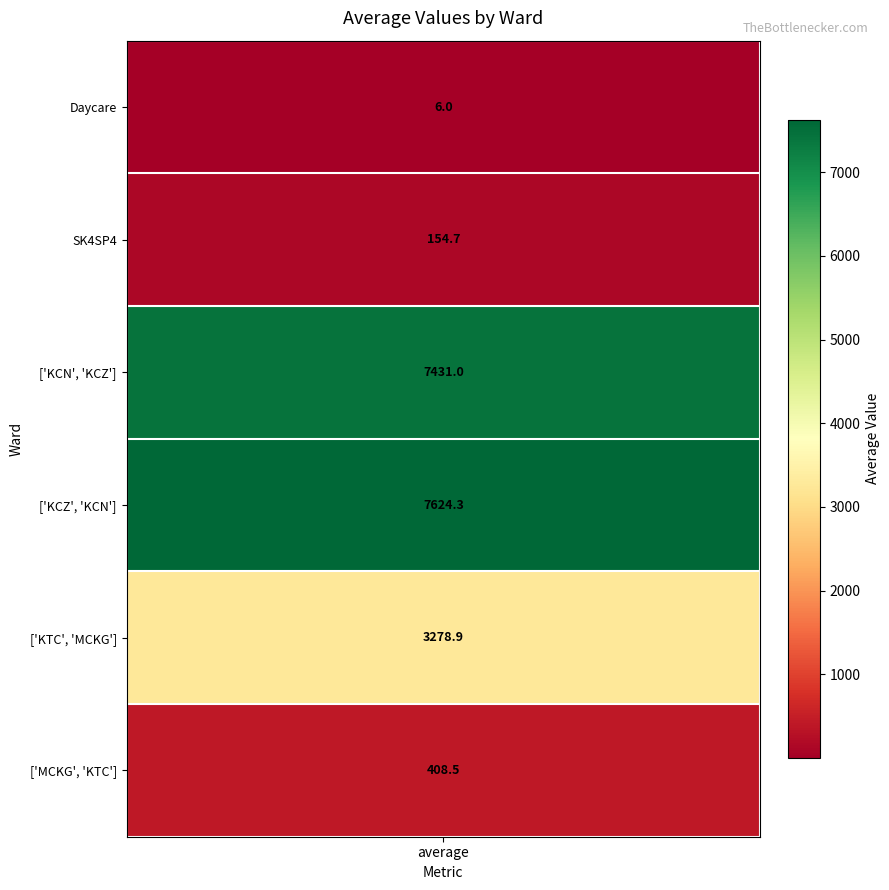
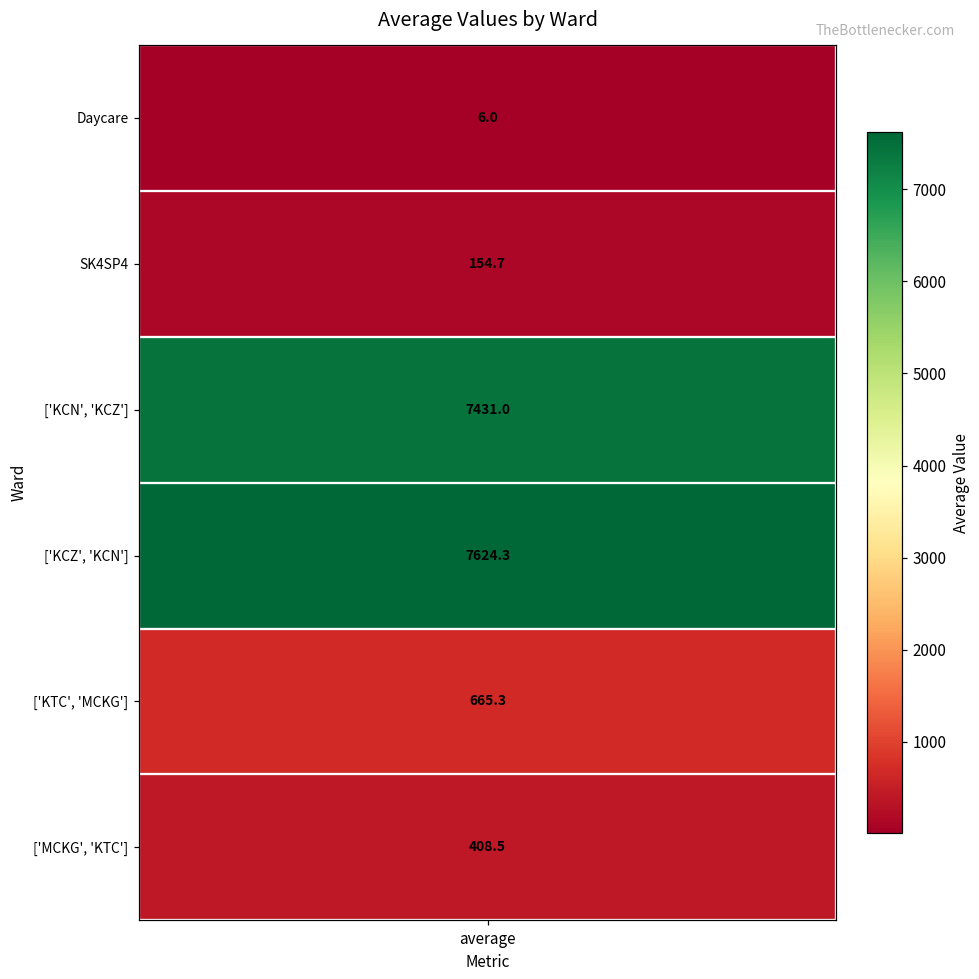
  {
    "Daycare": {
      "average": 6.0
    },
    "SK4SP4": {
      "average": 154.7
    },
    "['KCN', 'KCZ']": {
      "average": 7431.0
    },
    "['KCZ', 'KCN']": {
      "average": 7624.3
    },
    "['KTC', 'MCKG']": {
-     "average": 3278.9
+     "average": 665.3
    },
    "['MCKG', 'KTC']": {
      "average": 408.5
    }
  }
